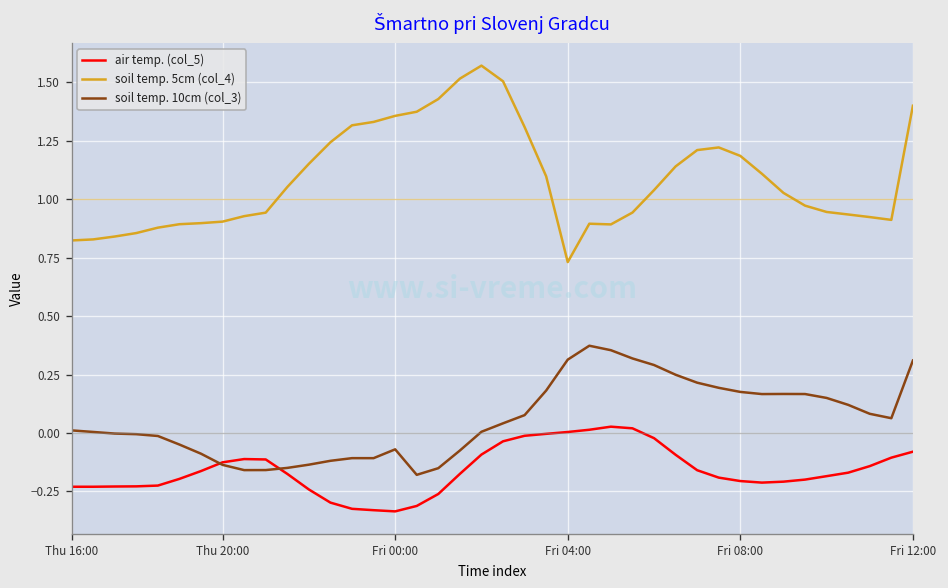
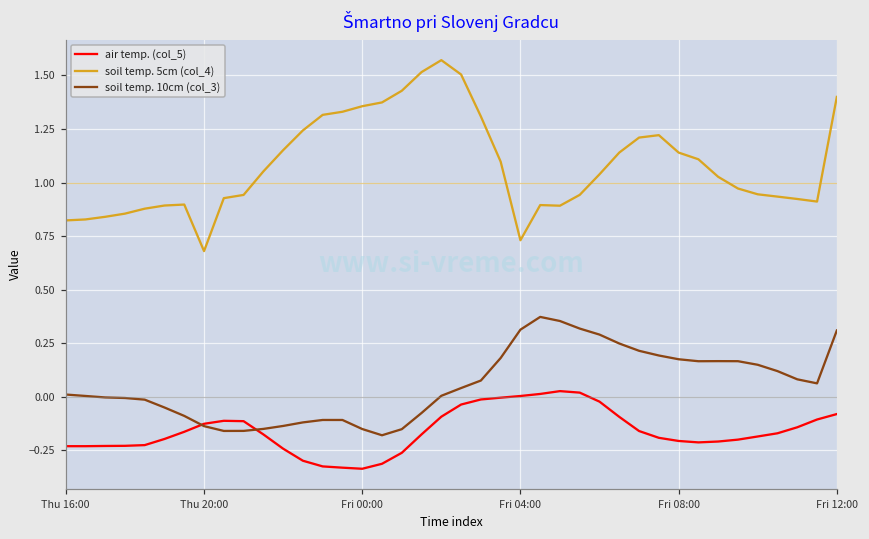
  {
    "air temp. (col_5)": {
      "Thu 16:00": -0.23,
      "Fri 00:00": -0.34,
      "Fri 04:00": 0.00,
      "Fri 08:00": -0.21,
      "Fri 12:00": -0.08
    },
    "soil temp. 5cm (col_4)": {
      "Thu 16:00": 0.82,
-     "Thu 20:00": 0.90,
+     "Thu 20:00": 0.68,
      "Fri 00:00": 1.36,
      "Fri 04:00": 0.73,
-     "Fri 08:00": 1.19,
+     "Fri 08:00": 1.14,
      "Fri 12:00": 1.40
    },
    "soil temp. 10cm (col_3)": {
      "Thu 16:00": 0.01,
-     "Fri 00:00": -0.07,
+     "Fri 00:00": -0.15,
      "Fri 04:00": 0.31,
      "Fri 08:00": 0.18,
      "Fri 12:00": 0.31
    }
  }
